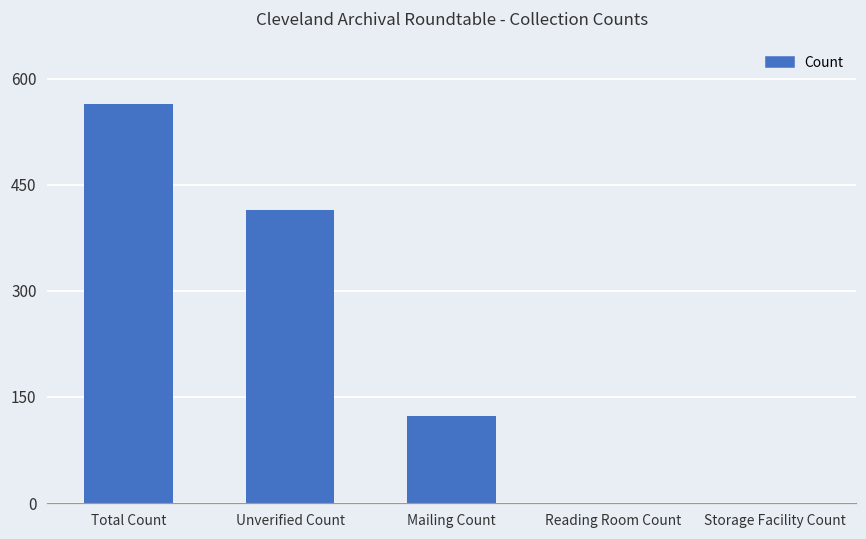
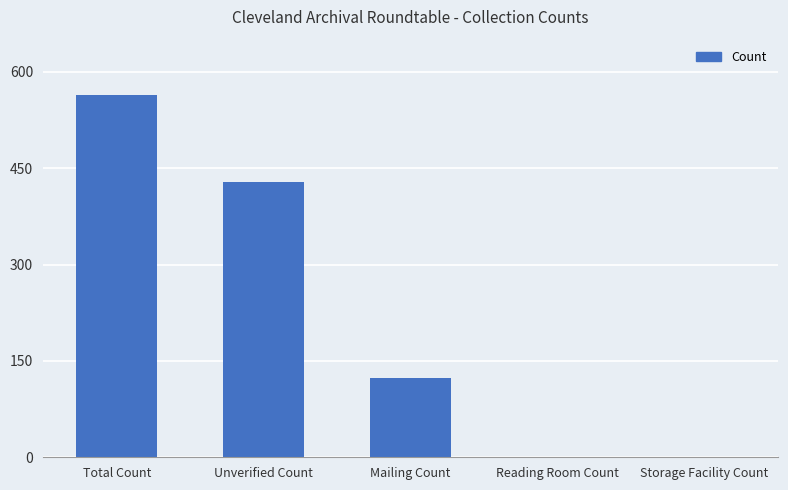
  {
    "Total Count": 560,
-   "Unverified Count": 410,
+   "Unverified Count": 430,
    "Mailing Count": 120,
    "Reading Room Count": 0,
    "Storage Facility Count": 0
  }
